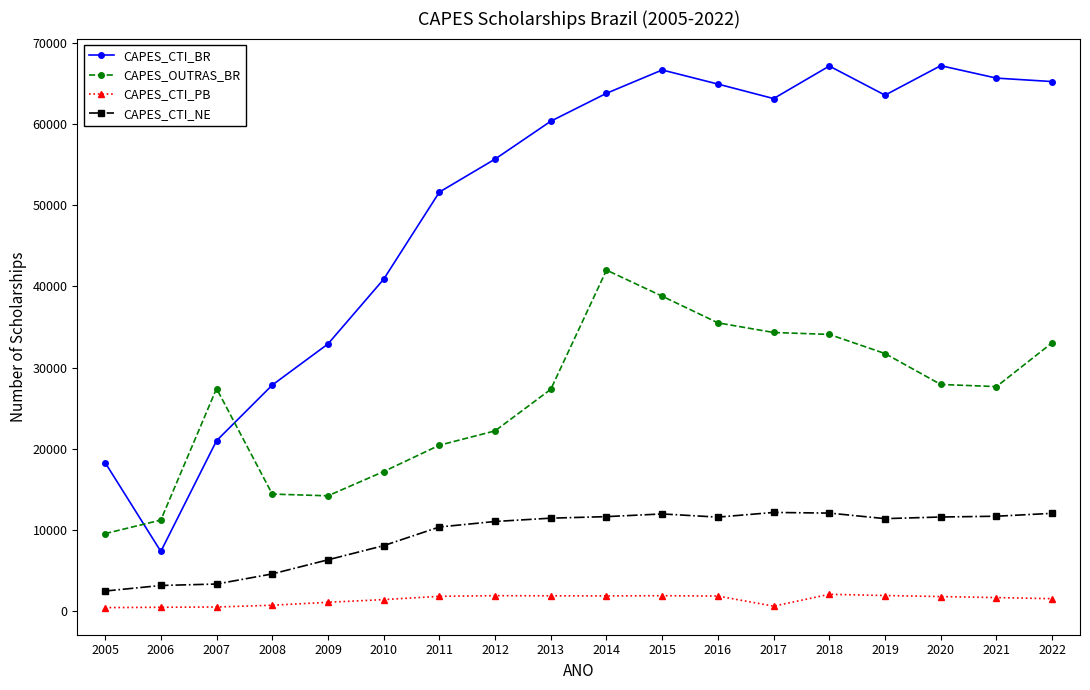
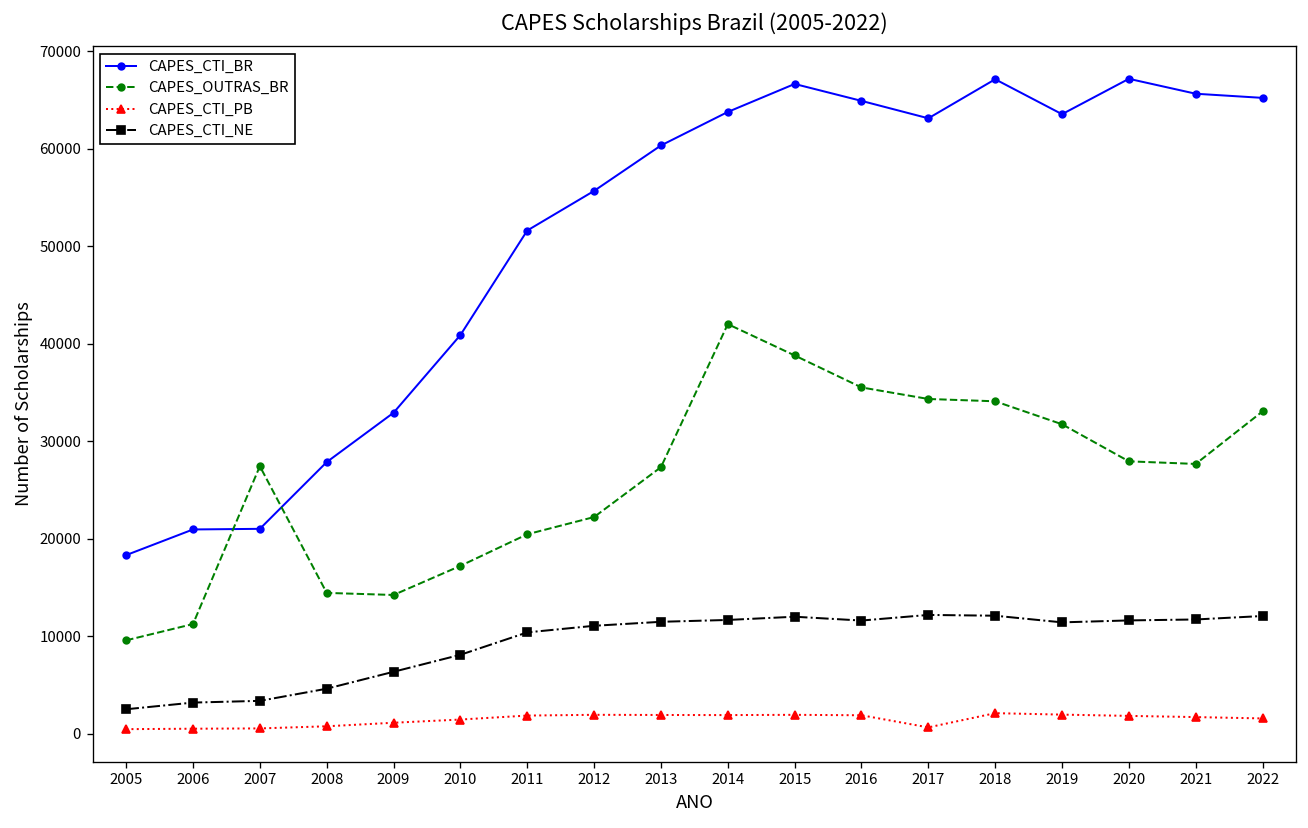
  {
    "CAPES_CTI_BR": {
      "2005": 18000,
-     "2006": 7000,
+     "2006": 21000,
      "2007": 21000,
      "2008": 28000,
      "2009": 33000,
      "2010": 41000,
      "2011": 52000,
      "2012": 56000,
      "2013": 60000,
      "2014": 64000,
      "2015": 67000,
      "2016": 65000,
      "2017": 63000,
      "2018": 67000,
      "2019": 64000,
      "2020": 67000,
      "2021": 66000,
      "2022": 65000
    },
    "CAPES_OUTRAS_BR": {
      "2005": 10000,
      "2006": 11000,
      "2007": 27000,
      "2008": 14000,
      "2009": 14000,
      "2010": 17000,
      "2011": 20000,
      "2012": 22000,
      "2013": 27000,
      "2014": 42000,
      "2015": 39000,
      "2016": 36000,
      "2017": 34000,
      "2018": 34000,
      "2019": 32000,
      "2020": 28000,
      "2021": 28000,
      "2022": 33000
    },
    "CAPES_CTI_PB": {
      "2005": 0,
      "2006": 1000,
      "2007": 1000,
      "2008": 1000,
      "2009": 1000,
      "2010": 1000,
      "2011": 2000,
      "2012": 2000,
      "2013": 2000,
      "2014": 2000,
      "2015": 2000,
      "2016": 2000,
      "2017": 1000,
      "2018": 2000,
      "2019": 2000,
      "2020": 2000,
      "2021": 2000,
      "2022": 2000
    },
    "CAPES_CTI_NE": {
      "2005": 3000,
      "2006": 3000,
      "2007": 3000,
      "2008": 5000,
      "2009": 6000,
      "2010": 8000,
      "2011": 10000,
      "2012": 11000,
      "2013": 11000,
      "2014": 12000,
      "2015": 12000,
      "2016": 12000,
      "2017": 12000,
      "2018": 12000,
      "2019": 11000,
      "2020": 12000,
      "2021": 12000,
      "2022": 12000
    }
  }
